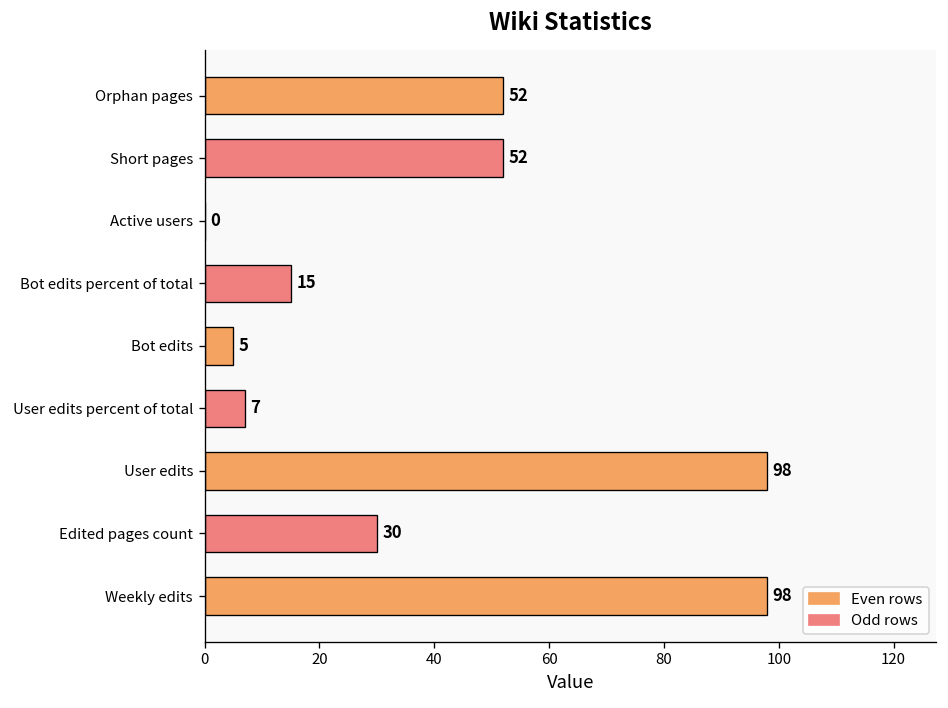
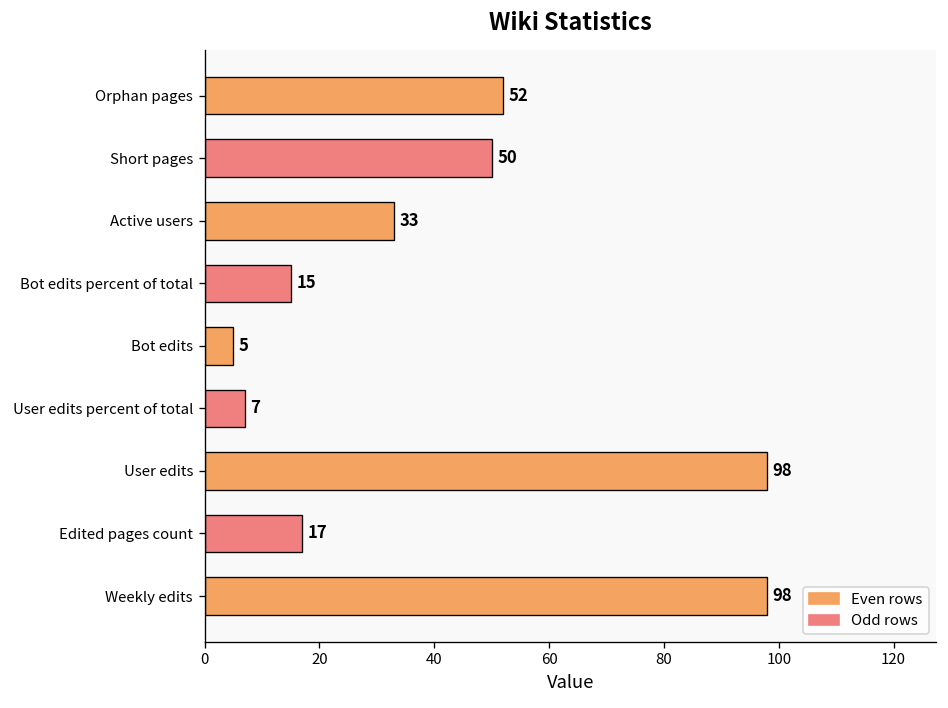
  {
    "Orphan pages": 52,
-   "Short pages": 52,
-   "Active users": 0,
+   "Short pages": 50,
+   "Active users": 33,
    "Bot edits percent of total": 15,
    "Bot edits": 5,
    "User edits percent of total": 7,
    "User edits": 98,
-   "Edited pages count": 30,
+   "Edited pages count": 17,
    "Weekly edits": 98
  }
